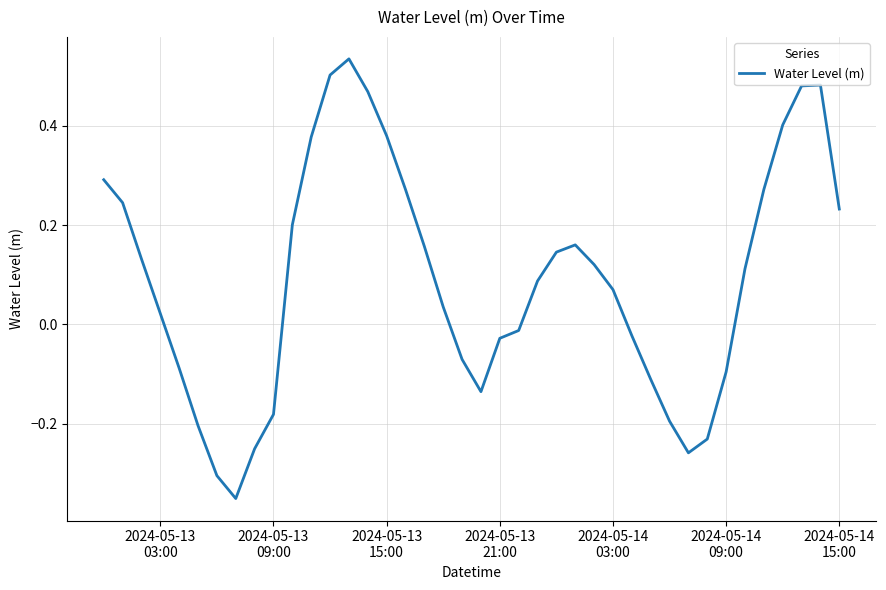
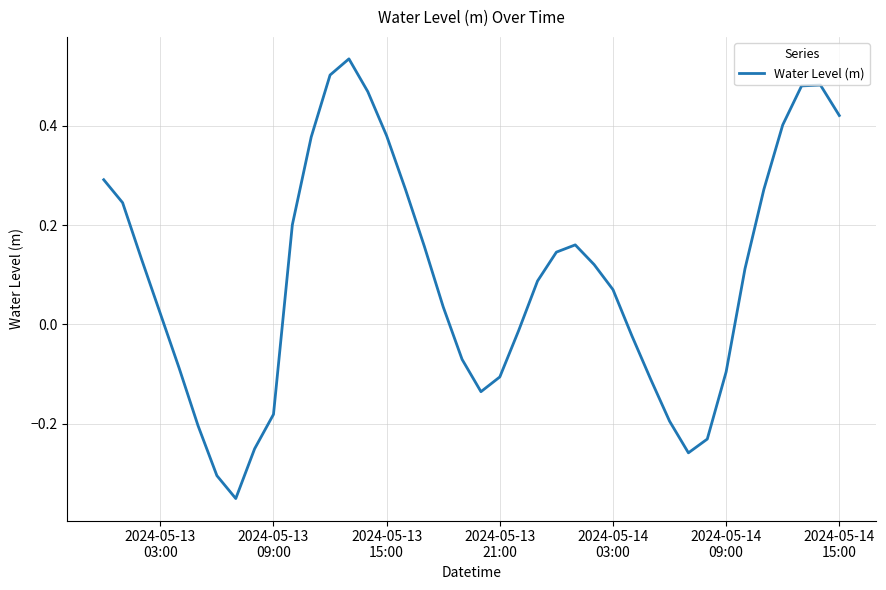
  {
    "2024-05-13 03:00": 0.02,
    "2024-05-13 09:00": -0.18,
    "2024-05-13 15:00": 0.38,
-   "2024-05-13 21:00": -0.03,
+   "2024-05-13 21:00": -0.11,
    "2024-05-14 03:00": 0.07,
    "2024-05-14 09:00": -0.10,
-   "2024-05-14 15:00": 0.23
+   "2024-05-14 15:00": 0.42
  }
